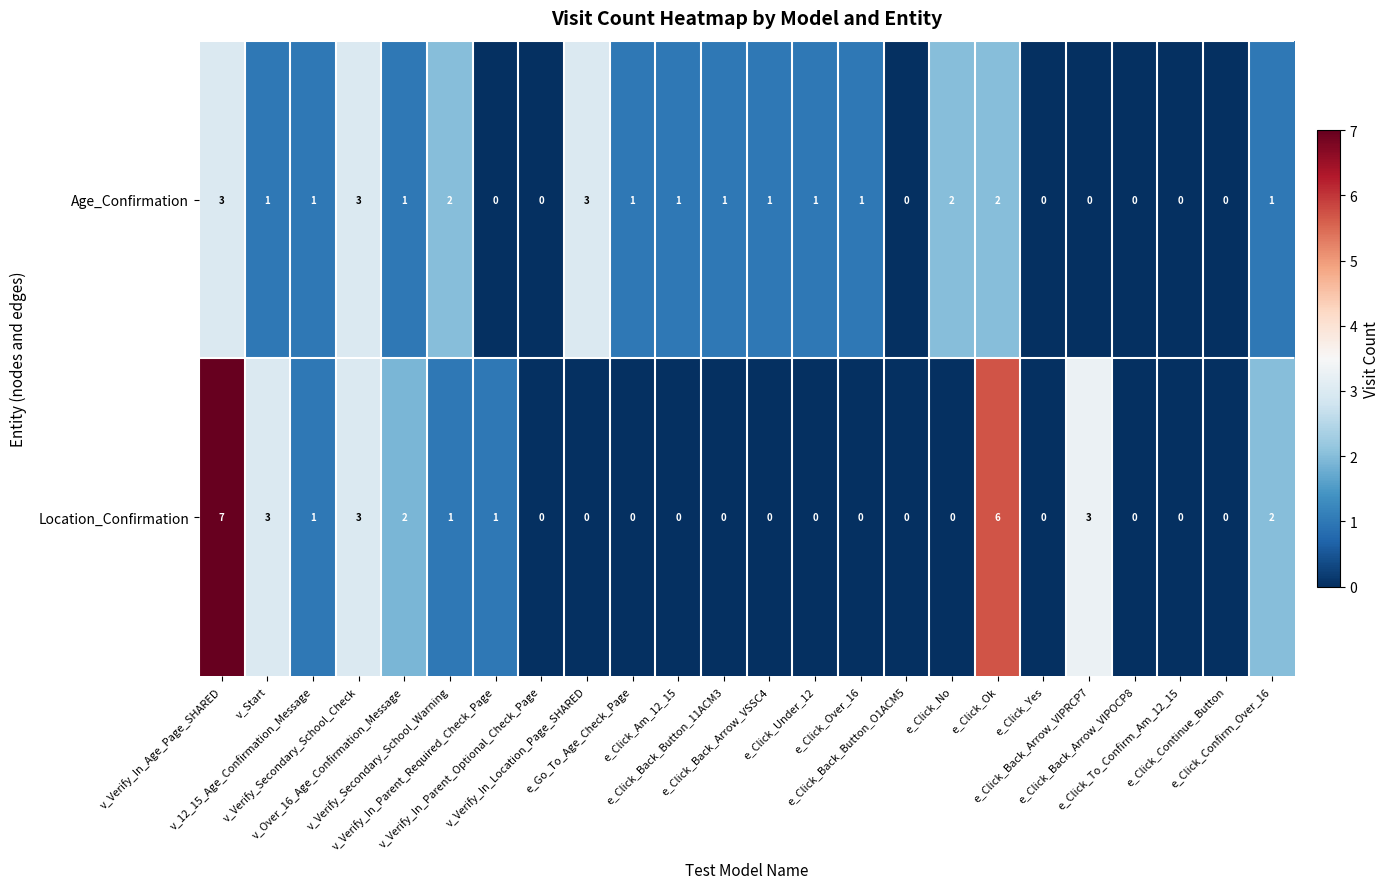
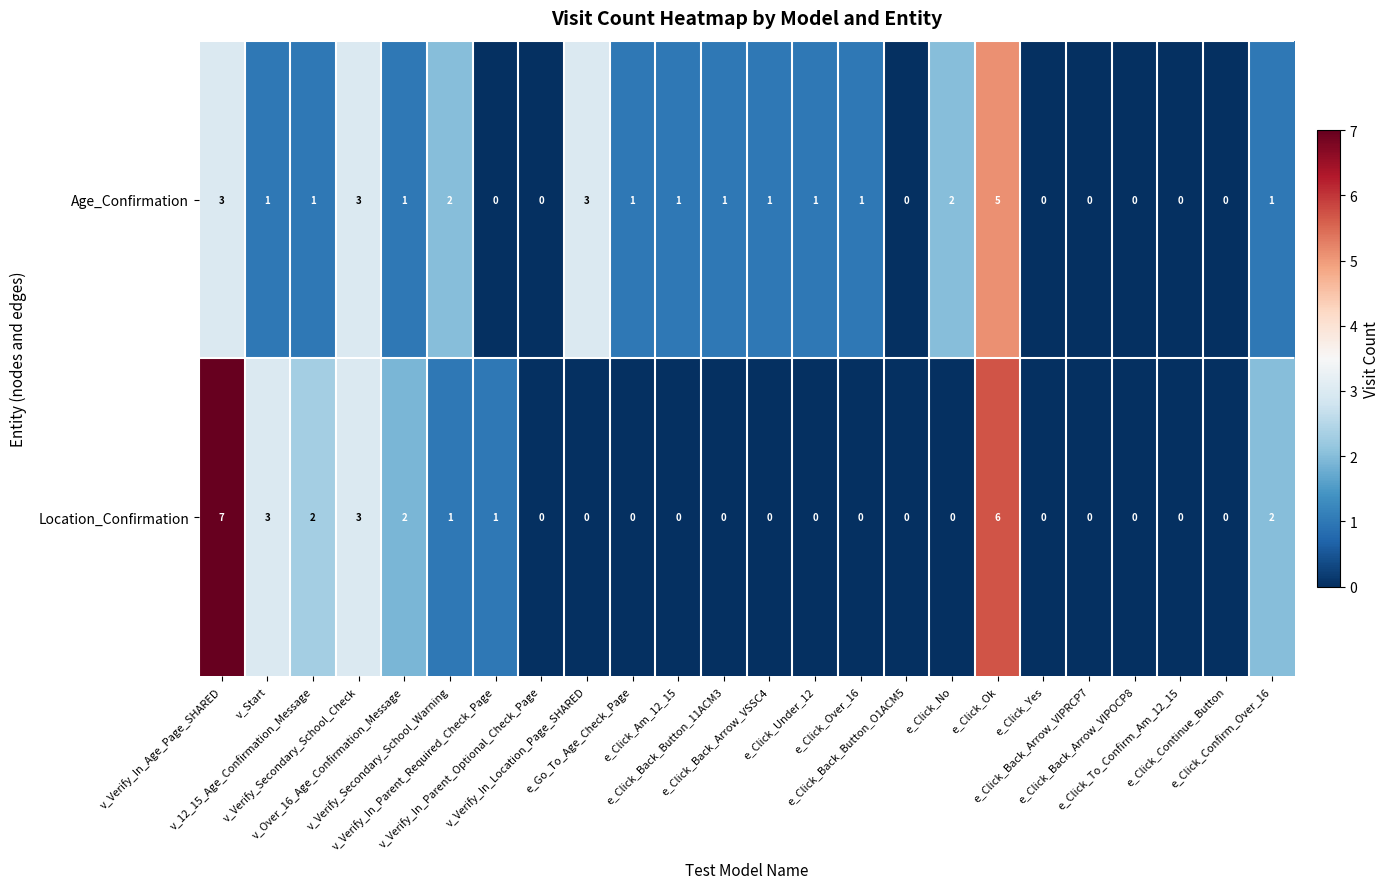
  {
    "Age_Confirmation": {
      "v_Verify_In_Age_Page_SHARED": 3,
      "v_Start": 1,
      "v_12_15_Age_Confirmation_Message": 1,
      "v_Verify_Secondary_School_Check": 3,
      "v_Over_16_Age_Confirmation_Message": 1,
      "v_Verify_Secondary_School_Warning": 2,
      "v_Verify_In_Parent_Required_Check_Page": 0,
      "v_Verify_In_Parent_Optional_Check_Page": 0,
      "v_Verify_In_Location_Page_SHARED": 3,
      "e_Go_To_Age_Check_Page": 1,
      "e_Click_Am_12_15": 1,
      "e_Click_Back_Button_11ACM3": 1,
      "e_Click_Back_Arrow_VSSC4": 1,
      "e_Click_Under_12": 1,
      "e_Click_Over_16": 1,
      "e_Click_Back_Button_O1ACM5": 0,
      "e_Click_No": 2,
-     "e_Click_Ok": 2,
+     "e_Click_Ok": 5,
      "e_Click_Yes": 0,
      "e_Click_Back_Arrow_VIPRCP7": 0,
      "e_Click_Back_Arrow_VIPOCP8": 0,
      "e_Click_To_Confirm_Am_12_15": 0,
      "e_Click_Continue_Button": 0,
      "e_Click_Confirm_Over_16": 1
    },
    "Location_Confirmation": {
      "v_Verify_In_Age_Page_SHARED": 7,
      "v_Start": 3,
-     "v_12_15_Age_Confirmation_Message": 1,
+     "v_12_15_Age_Confirmation_Message": 2,
      "v_Verify_Secondary_School_Check": 3,
      "v_Over_16_Age_Confirmation_Message": 2,
      "v_Verify_Secondary_School_Warning": 1,
      "v_Verify_In_Parent_Required_Check_Page": 1,
      "v_Verify_In_Parent_Optional_Check_Page": 0,
      "v_Verify_In_Location_Page_SHARED": 0,
      "e_Go_To_Age_Check_Page": 0,
      "e_Click_Am_12_15": 0,
      "e_Click_Back_Button_11ACM3": 0,
      "e_Click_Back_Arrow_VSSC4": 0,
      "e_Click_Under_12": 0,
      "e_Click_Over_16": 0,
      "e_Click_Back_Button_O1ACM5": 0,
      "e_Click_No": 0,
      "e_Click_Ok": 6,
      "e_Click_Yes": 0,
-     "e_Click_Back_Arrow_VIPRCP7": 3,
+     "e_Click_Back_Arrow_VIPRCP7": 0,
      "e_Click_Back_Arrow_VIPOCP8": 0,
      "e_Click_To_Confirm_Am_12_15": 0,
      "e_Click_Continue_Button": 0,
      "e_Click_Confirm_Over_16": 2
    }
  }
